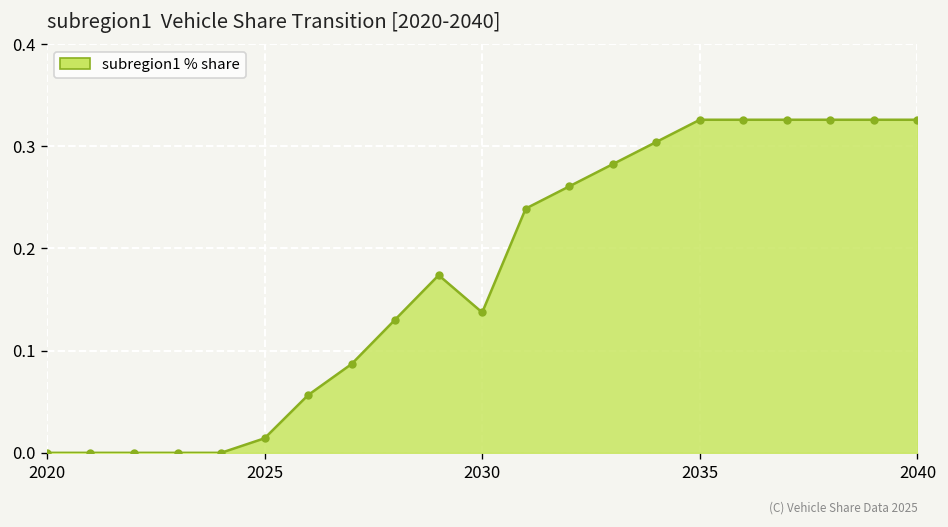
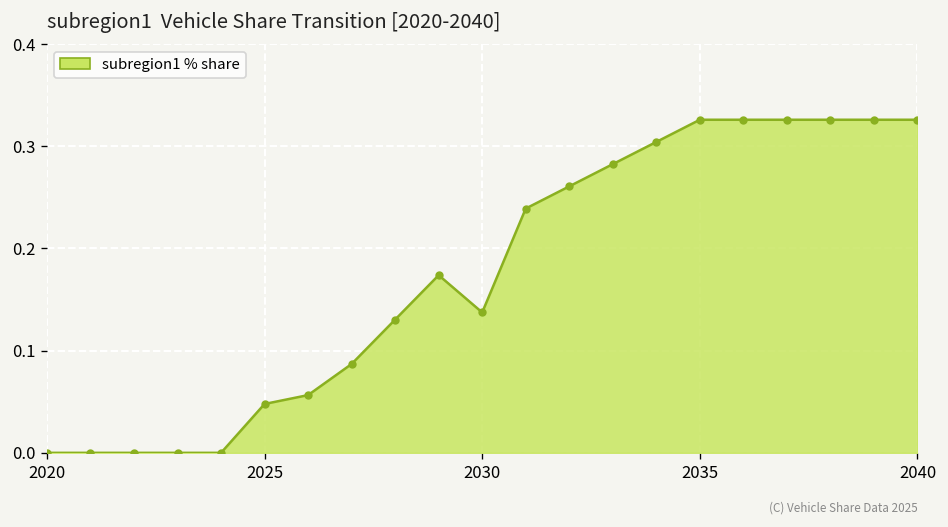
  {
    "2020": 0.00,
-   "2025": 0.01,
+   "2025": 0.05,
    "2030": 0.14,
    "2035": 0.33,
    "2040": 0.33
  }
